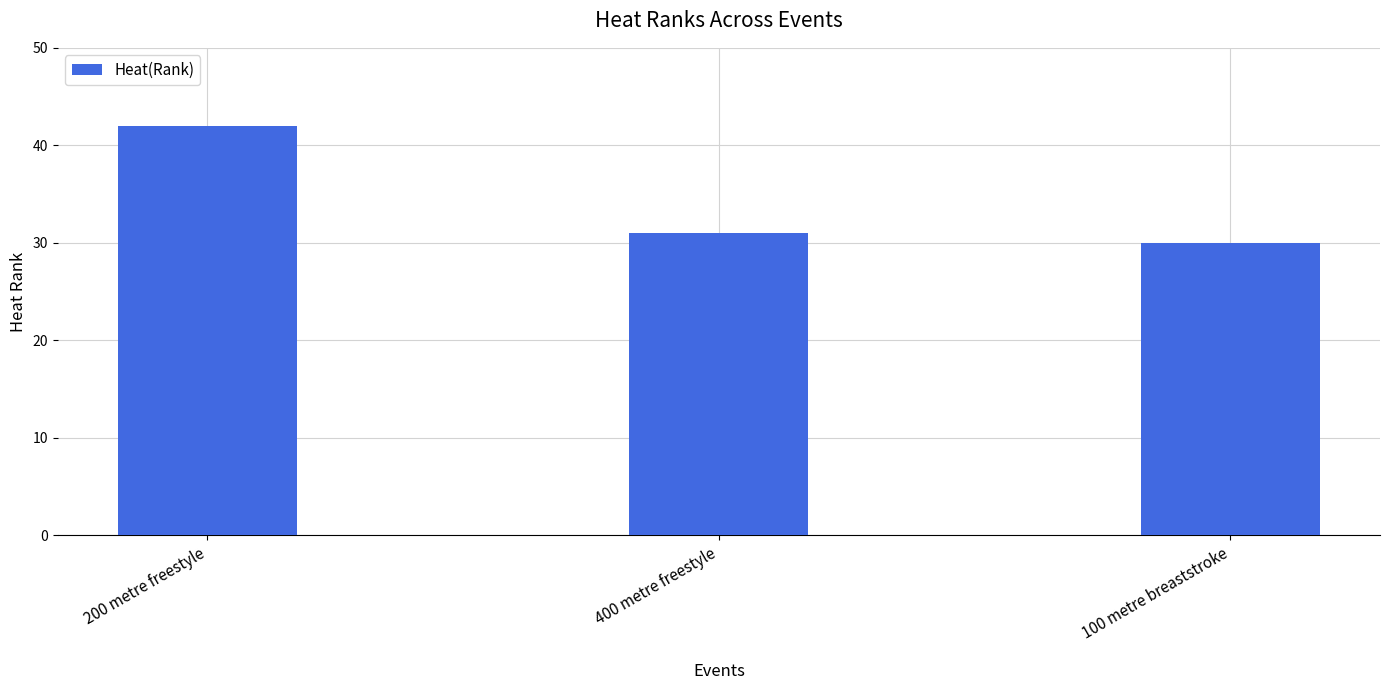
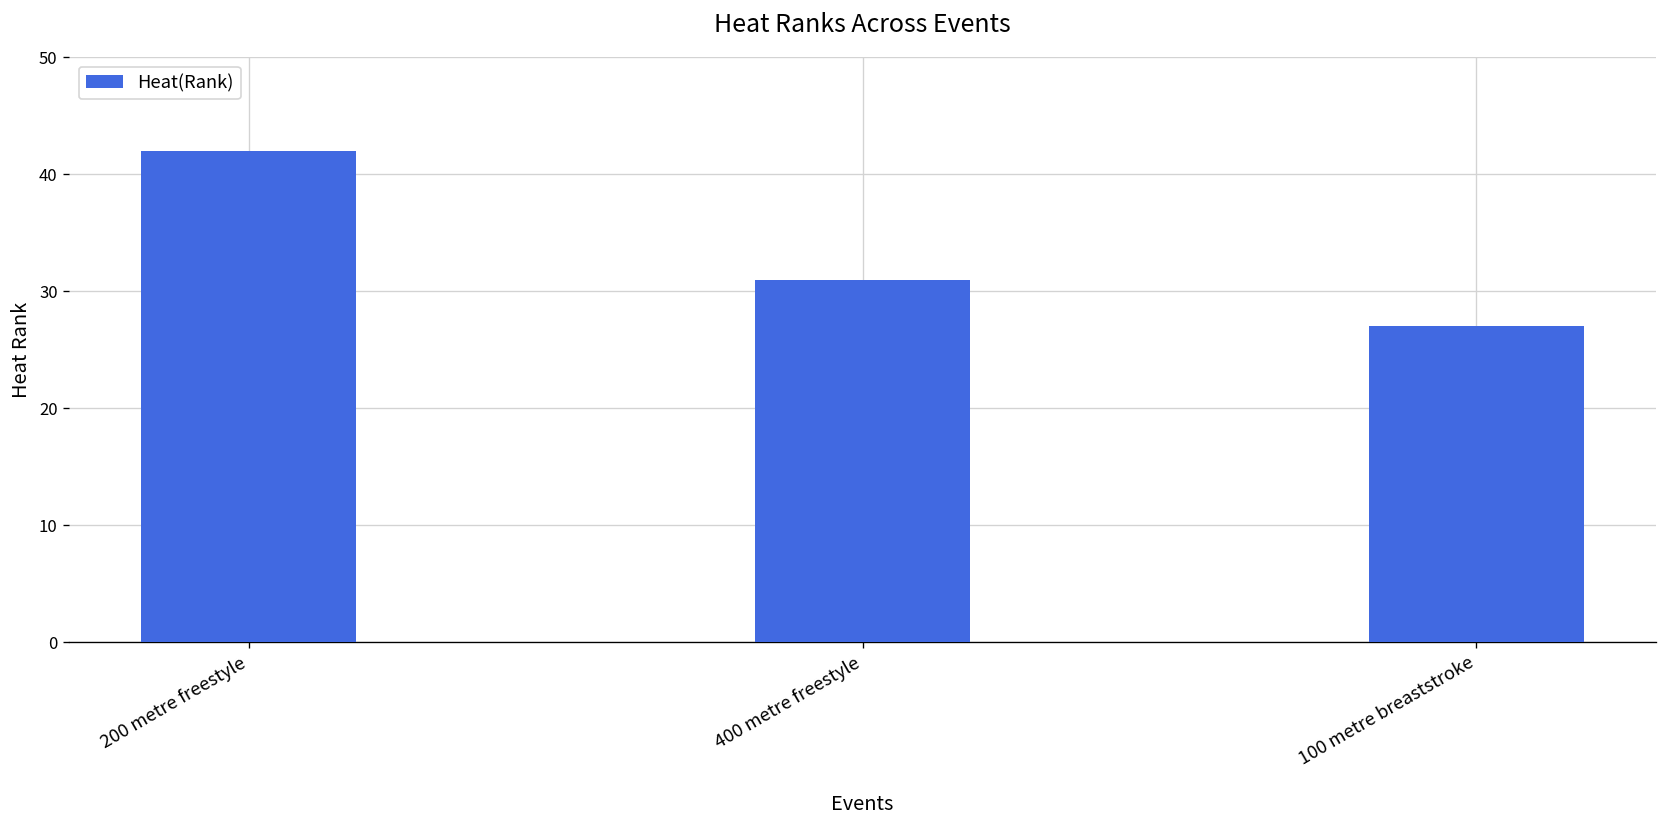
  {
    "200 metre freestyle": 42,
    "400 metre freestyle": 31,
-   "100 metre breaststroke": 30
+   "100 metre breaststroke": 27
  }
